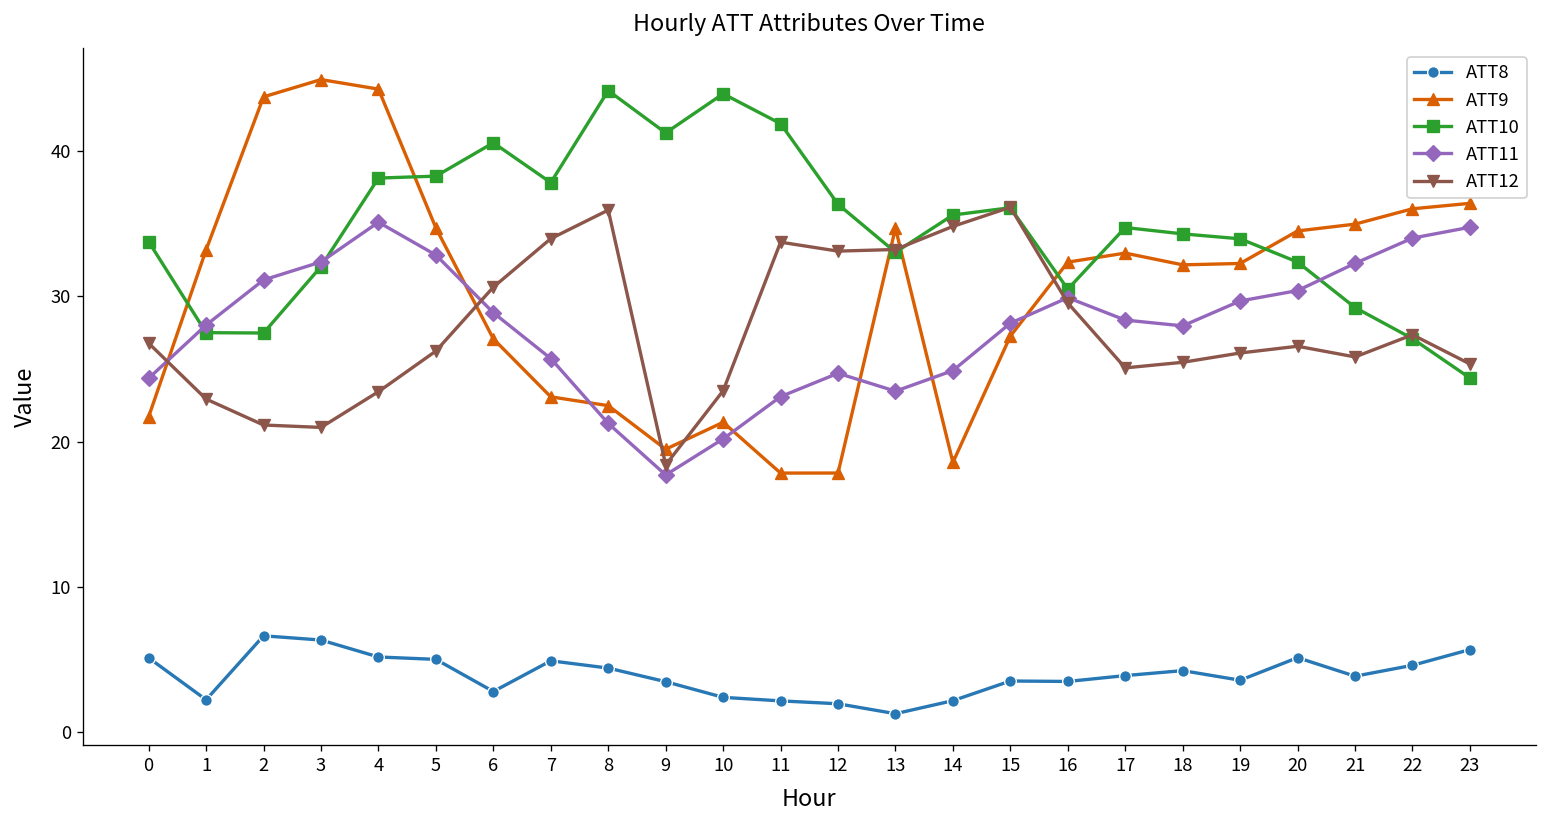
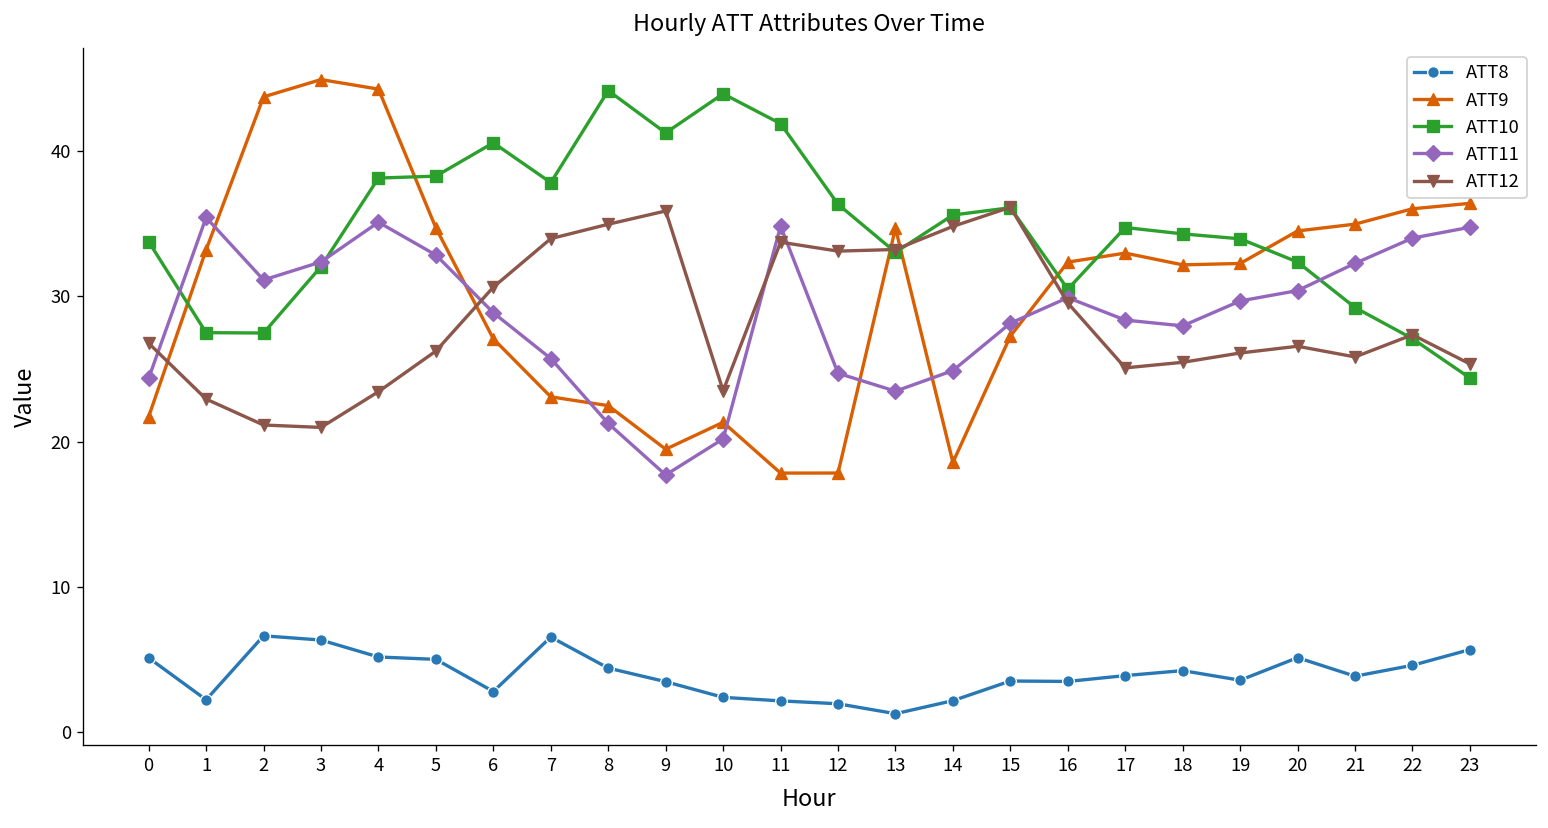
  {
    "ATT8": {
      "0": 5.1,
      "1": 2.3,
      "2": 6.6,
      "3": 6.4,
      "4": 5.2,
      "5": 5.0,
      "6": 2.8,
-     "7": 4.9,
+     "7": 6.6,
      "8": 4.4,
      "9": 3.5,
      "10": 2.4,
      "11": 2.2,
      "12": 2.0,
      "13": 1.3,
      "14": 2.2,
      "15": 3.5,
      "16": 3.5,
      "17": 3.9,
      "18": 4.3,
      "19": 3.6,
      "20": 5.1,
      "21": 3.9,
      "22": 4.6,
      "23": 5.7
    },
    "ATT9": {
      "0": 21.7,
      "1": 33.2,
      "2": 43.7,
      "3": 44.9,
      "4": 44.2,
      "5": 34.7,
      "6": 27.1,
      "7": 23.1,
      "8": 22.5,
      "9": 19.5,
      "10": 21.3,
      "11": 17.8,
      "12": 17.8,
      "13": 34.7,
      "14": 18.6,
      "15": 27.3,
      "16": 32.3,
      "17": 33.0,
      "18": 32.2,
      "19": 32.2,
      "20": 34.5,
      "21": 35.0
    },
    "ATT10": {
      "0": 33.7,
      "1": 27.5,
      "2": 27.5,
      "3": 32.0,
      "4": 38.1,
      "5": 38.3,
      "6": 40.5,
      "7": 37.8,
      "8": 44.1,
      "9": 41.2,
      "10": 43.9,
      "11": 41.9,
      "12": 36.3,
      "14": 35.6,
      "16": 30.5,
      "17": 34.7,
      "18": 34.3,
      "19": 33.9,
      "20": 32.3,
      "21": 29.2,
      "22": 27.1,
      "23": 24.4
    },
    "ATT11": {
      "0": 24.4,
-     "1": 28.0,
+     "1": 35.4,
      "2": 31.1,
      "3": 32.4,
      "4": 35.1,
      "5": 32.8,
      "6": 28.9,
      "7": 25.7,
      "8": 21.2,
      "9": 17.7,
      "10": 20.2,
-     "11": 23.1,
+     "11": 34.8,
      "12": 24.7,
      "13": 23.5,
      "14": 24.9,
      "15": 28.1,
      "16": 29.9,
      "17": 28.4,
      "18": 28.0,
      "19": 29.7,
      "20": 30.4,
      "21": 32.3,
      "22": 34.0,
      "23": 34.7
    },
    "ATT12": {
      "0": 26.8,
      "1": 22.9,
      "2": 21.1,
      "3": 21.0,
      "4": 23.4,
      "5": 26.2,
      "6": 30.6,
      "7": 34.0,
-     "8": 35.9,
-     "9": 18.4,
+     "8": 34.9,
+     "9": 35.9,
      "10": 23.5,
      "11": 33.7,
      "12": 33.1,
      "14": 34.8,
      "16": 29.5,
      "17": 25.1,
      "18": 25.5,
      "19": 26.1,
      "20": 26.6,
      "21": 25.8,
      "22": 27.3,
      "23": 25.3
    }
  }
